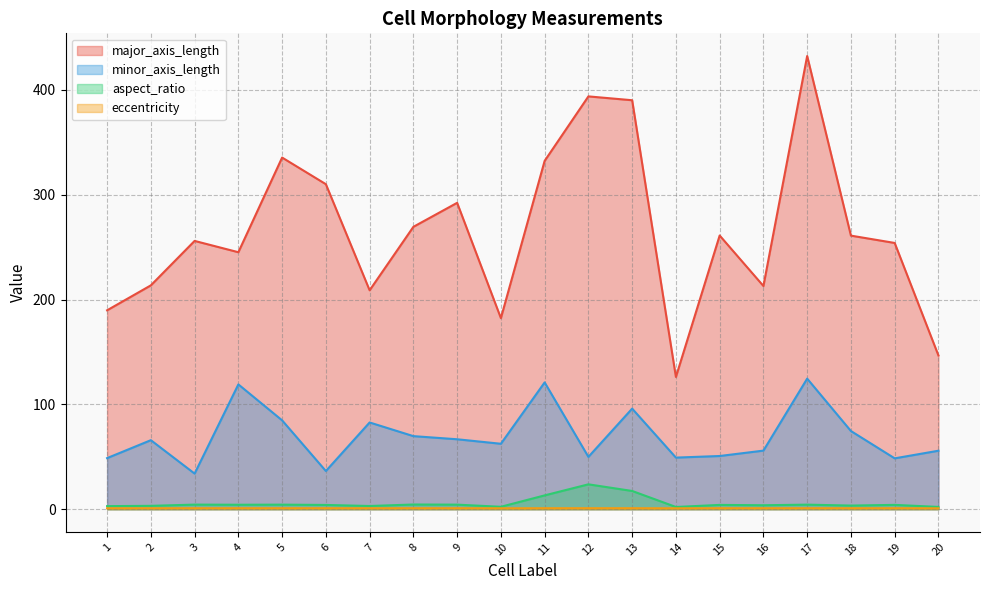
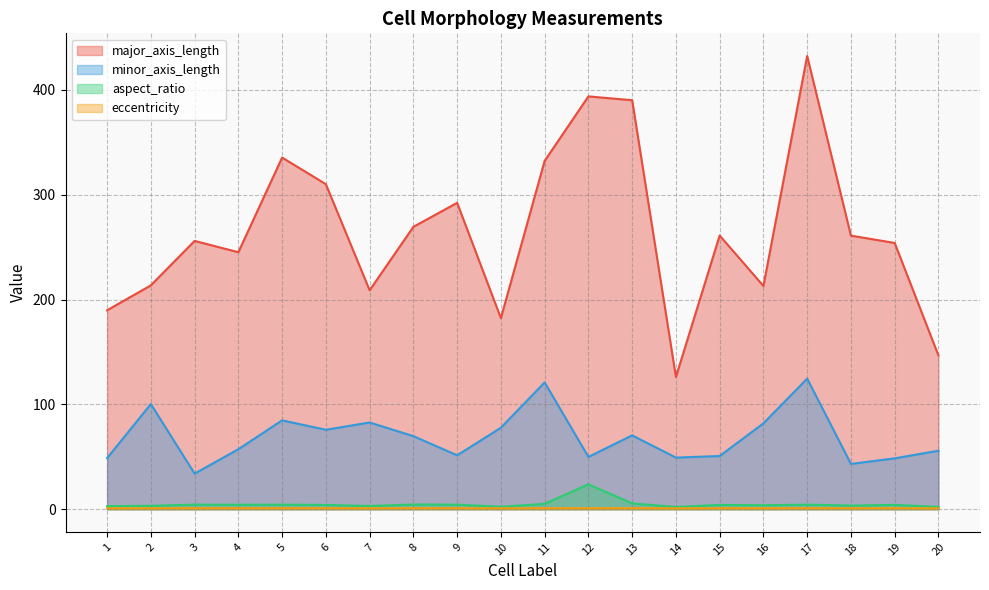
  {
    "minor_axis_length": {
      "1": 49,
-     "2": 66,
+     "2": 100,
      "3": 34,
-     "4": 119,
+     "4": 57,
      "5": 85,
-     "6": 36,
+     "6": 76,
      "7": 83,
      "8": 70,
-     "9": 67,
-     "10": 62,
+     "9": 51,
+     "10": 78,
      "11": 121,
      "12": 50,
-     "13": 96,
+     "13": 70,
      "14": 49,
      "15": 51,
-     "16": 56,
+     "16": 82,
      "17": 125,
-     "18": 75,
+     "18": 43,
      "19": 49,
      "20": 56
    },
    "aspect_ratio": {
      "3": 4,
      "4": 4,
      "5": 4,
      "6": 4,
      "8": 5,
      "9": 4,
-     "11": 13,
+     "11": 5,
      "12": 24,
-     "13": 17,
+     "13": 6,
      "15": 4,
      "16": 4,
      "17": 4,
      "18": 3,
      "19": 4
    }
  }
